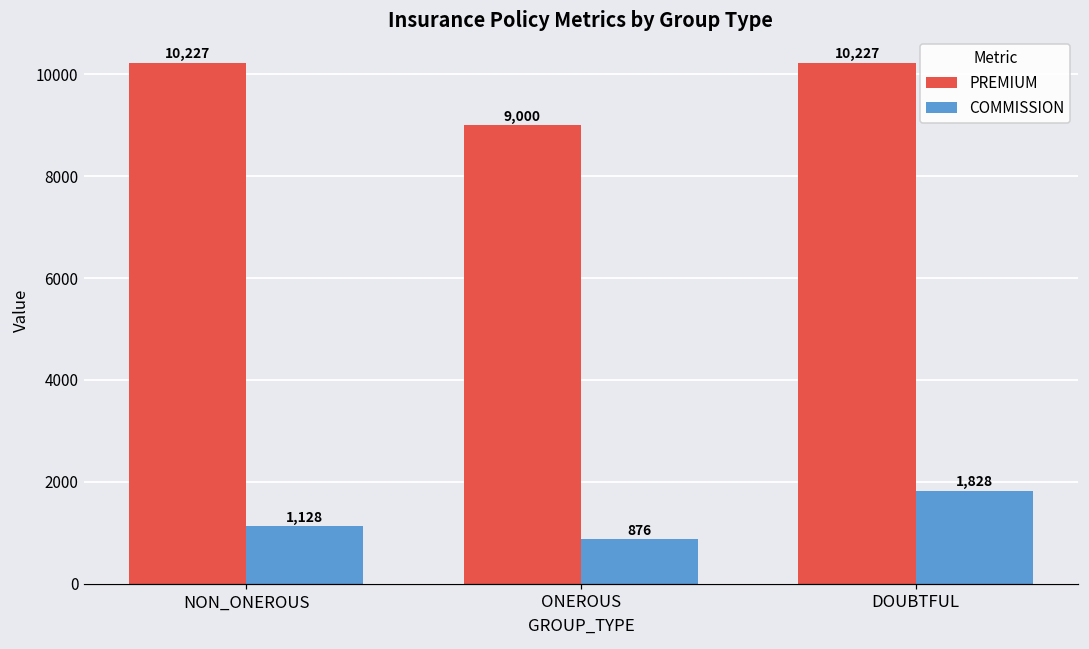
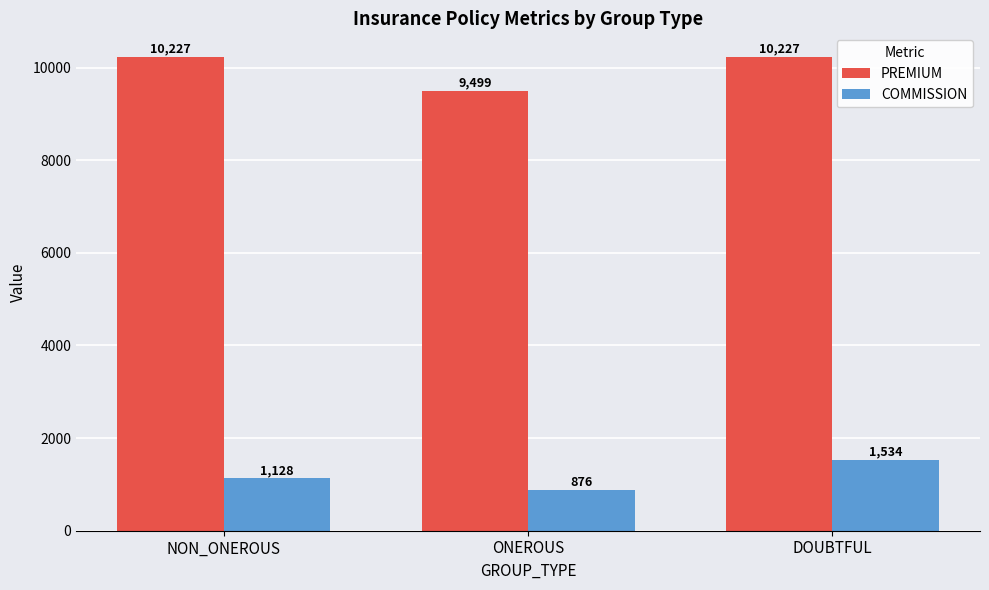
  {
    "PREMIUM": {
      "NON_ONEROUS": "10,227",
-     "ONEROUS": "9,000",
+     "ONEROUS": "9,499",
      "DOUBTFUL": "10,227"
    },
    "COMMISSION": {
      "NON_ONEROUS": "1,128",
      "ONEROUS": "876",
-     "DOUBTFUL": "1,828"
+     "DOUBTFUL": "1,534"
    }
  }
